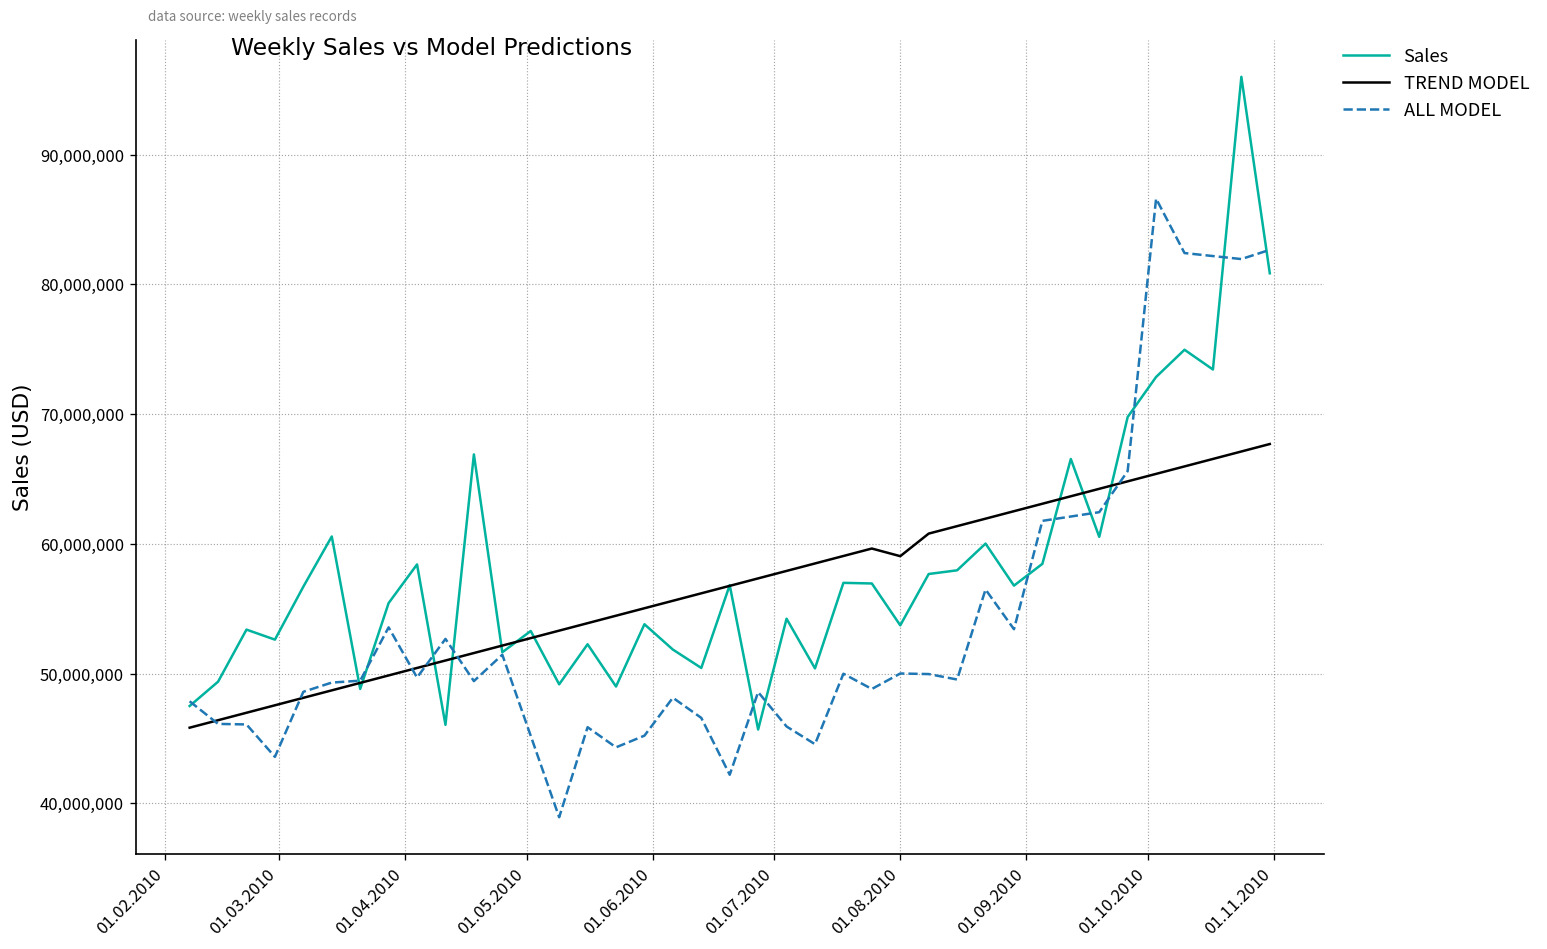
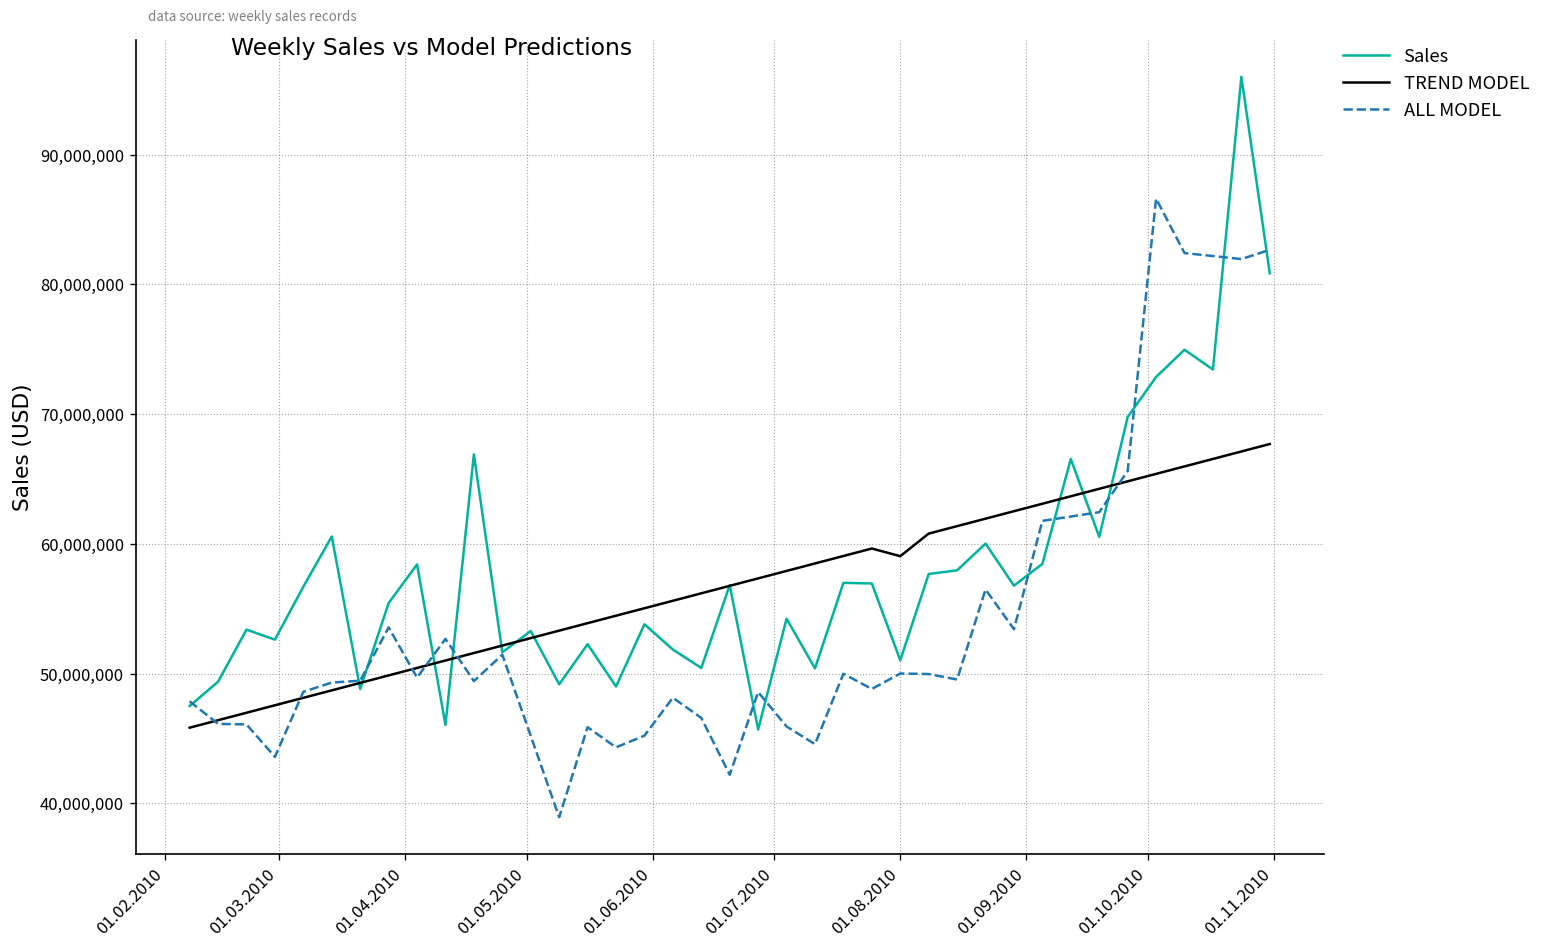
  {
    "Sales": {
-     "01.08.2010": "53,700,000"
+     "01.08.2010": "51,000,000"
    },
    "TREND MODEL": {
      "01.08.2010": "59,000,000"
    },
    "ALL MODEL": {
      "01.08.2010": "50,000,000"
    }
  }
